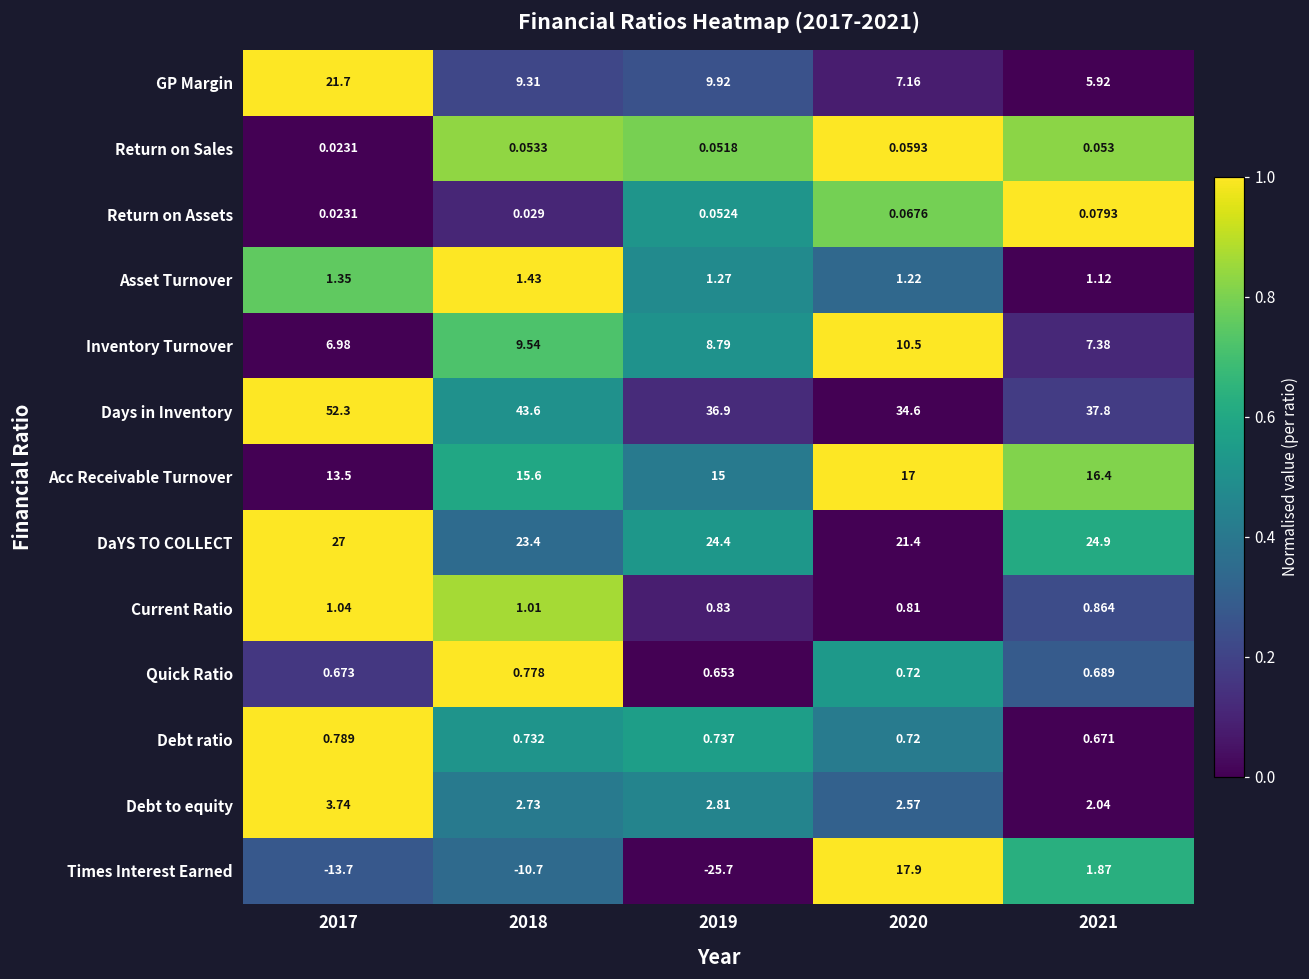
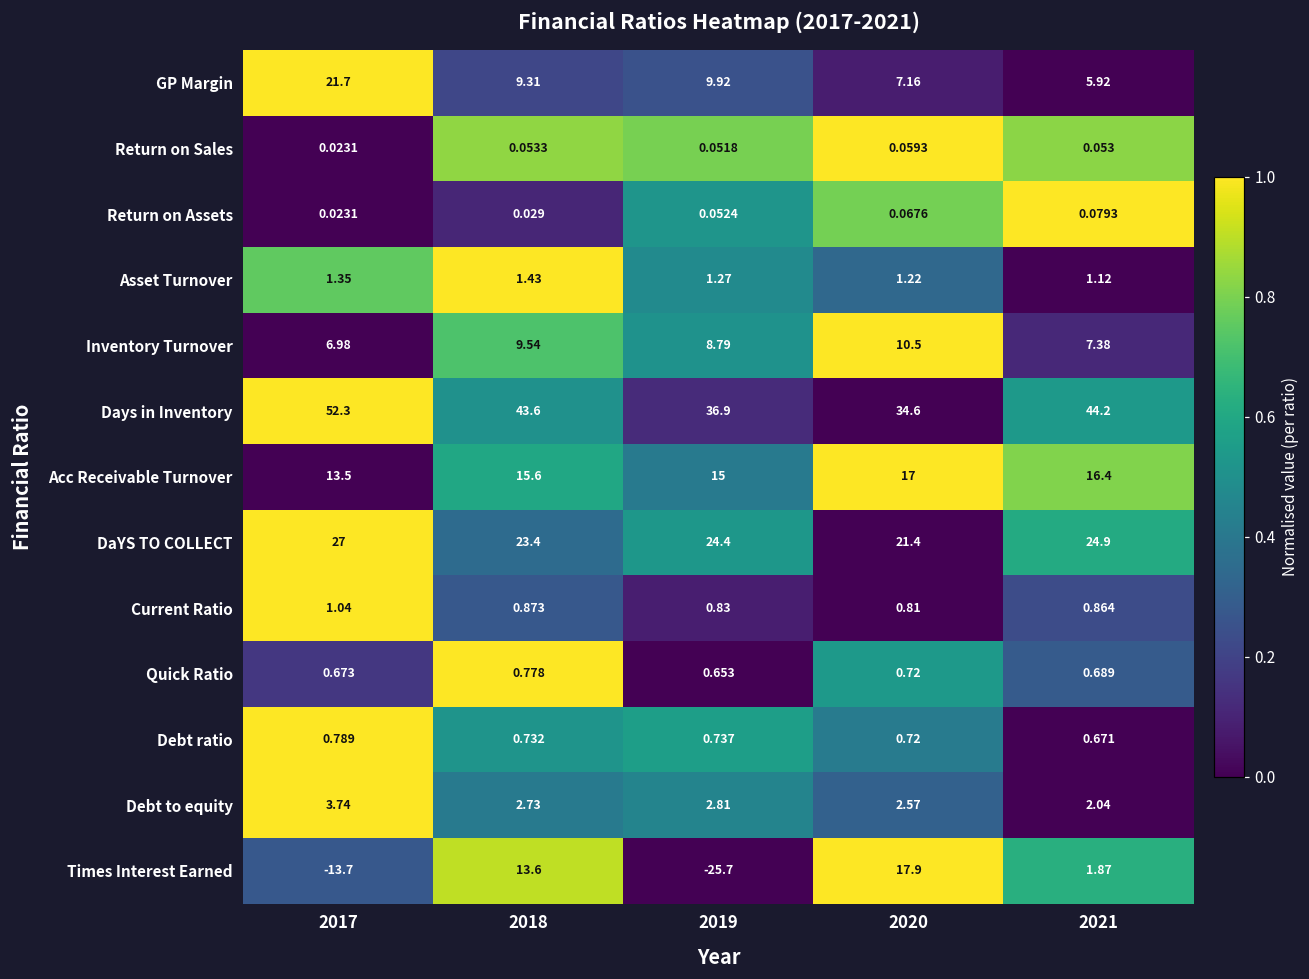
  {
    "GP Margin": {
      "2017": 21.7,
      "2018": 9.31,
      "2019": 9.92,
      "2020": 7.16,
      "2021": 5.92
    },
    "Return on Sales": {
      "2017": 0.0231,
      "2018": 0.0533,
      "2019": 0.0518,
      "2020": 0.0593,
      "2021": 0.053
    },
    "Return on Assets": {
      "2017": 0.0231,
      "2018": 0.029,
      "2019": 0.0524,
      "2020": 0.0676,
      "2021": 0.0793
    },
    "Asset Turnover": {
      "2017": 1.35,
      "2018": 1.43,
      "2019": 1.27,
      "2020": 1.22,
      "2021": 1.12
    },
    "Inventory Turnover": {
      "2017": 6.98,
      "2018": 9.54,
      "2019": 8.79,
      "2020": 10.5,
      "2021": 7.38
    },
    "Days in Inventory": {
      "2017": 52.3,
      "2018": 43.6,
      "2019": 36.9,
      "2020": 34.6,
-     "2021": 37.8
+     "2021": 44.2
    },
    "Acc Receivable Turnover": {
      "2017": 13.5,
      "2018": 15.6,
      "2019": 15,
      "2020": 17,
      "2021": 16.4
    },
    "DaYS TO COLLECT": {
      "2017": 27,
      "2018": 23.4,
      "2019": 24.4,
      "2020": 21.4,
      "2021": 24.9
    },
    "Current Ratio": {
      "2017": 1.04,
-     "2018": 1.01,
+     "2018": 0.873,
      "2019": 0.83,
      "2020": 0.81,
      "2021": 0.864
    },
    "Quick Ratio": {
      "2017": 0.673,
      "2018": 0.778,
      "2019": 0.653,
      "2020": 0.72,
      "2021": 0.689
    },
    "Debt ratio": {
      "2017": 0.789,
      "2018": 0.732,
      "2019": 0.737,
      "2020": 0.72,
      "2021": 0.671
    },
    "Debt to equity": {
      "2017": 3.74,
      "2018": 2.73,
      "2019": 2.81,
      "2020": 2.57,
      "2021": 2.04
    },
    "Times Interest Earned": {
      "2017": -13.7,
-     "2018": -10.7,
+     "2018": 13.6,
      "2019": -25.7,
      "2020": 17.9,
      "2021": 1.87
    }
  }
